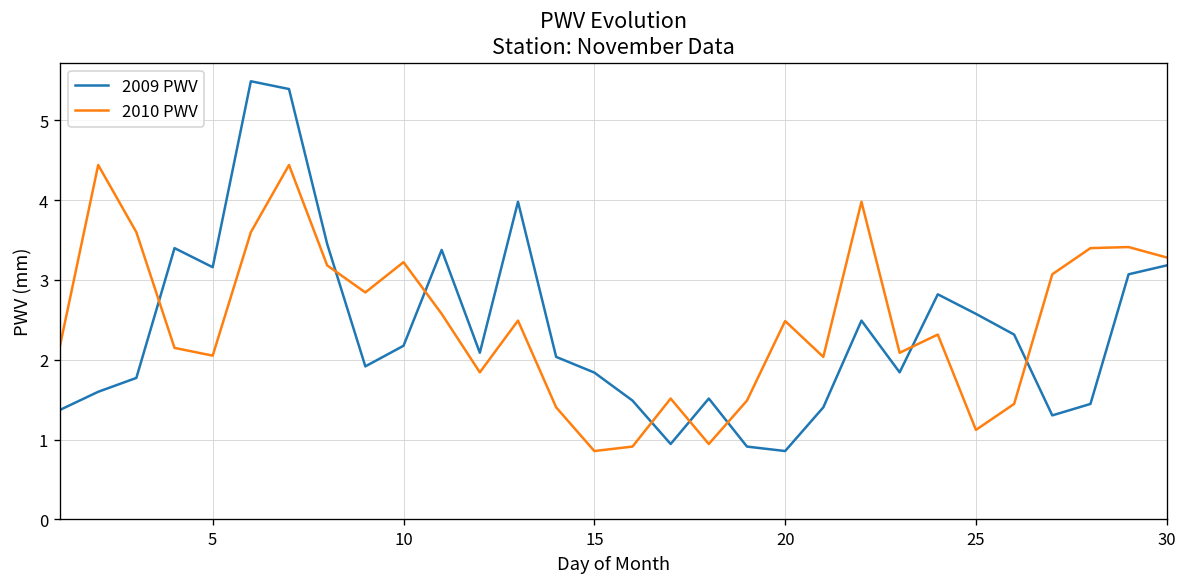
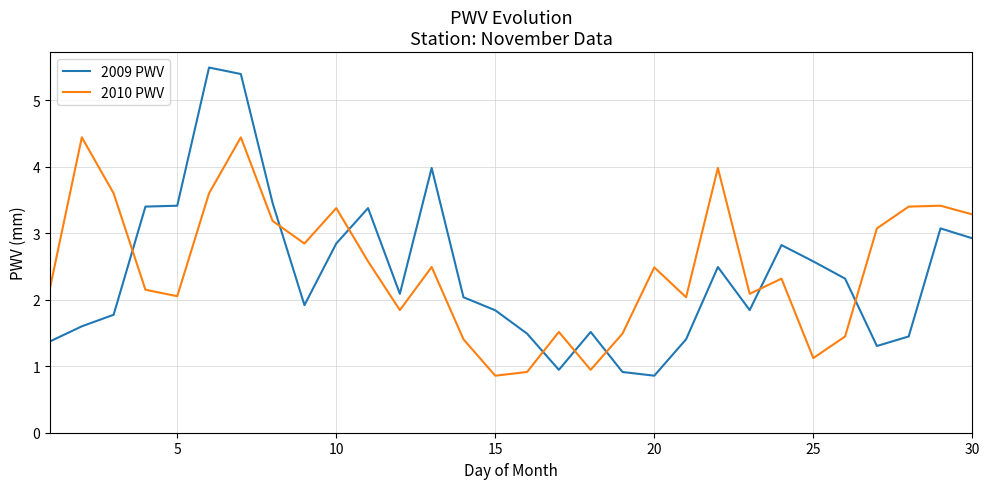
  {
    "2009 PWV": {
-     "5": 3.2,
-     "10": 2.2,
+     "5": 3.4,
+     "10": 2.8,
      "15": 1.8,
      "20": 0.9,
      "25": 2.6,
-     "30": 3.2
+     "30": 2.9
    },
    "2010 PWV": {
      "5": 2.1,
-     "10": 3.2,
+     "10": 3.4,
      "15": 0.9,
      "20": 2.5,
      "25": 1.1,
      "30": 3.3
    }
  }
